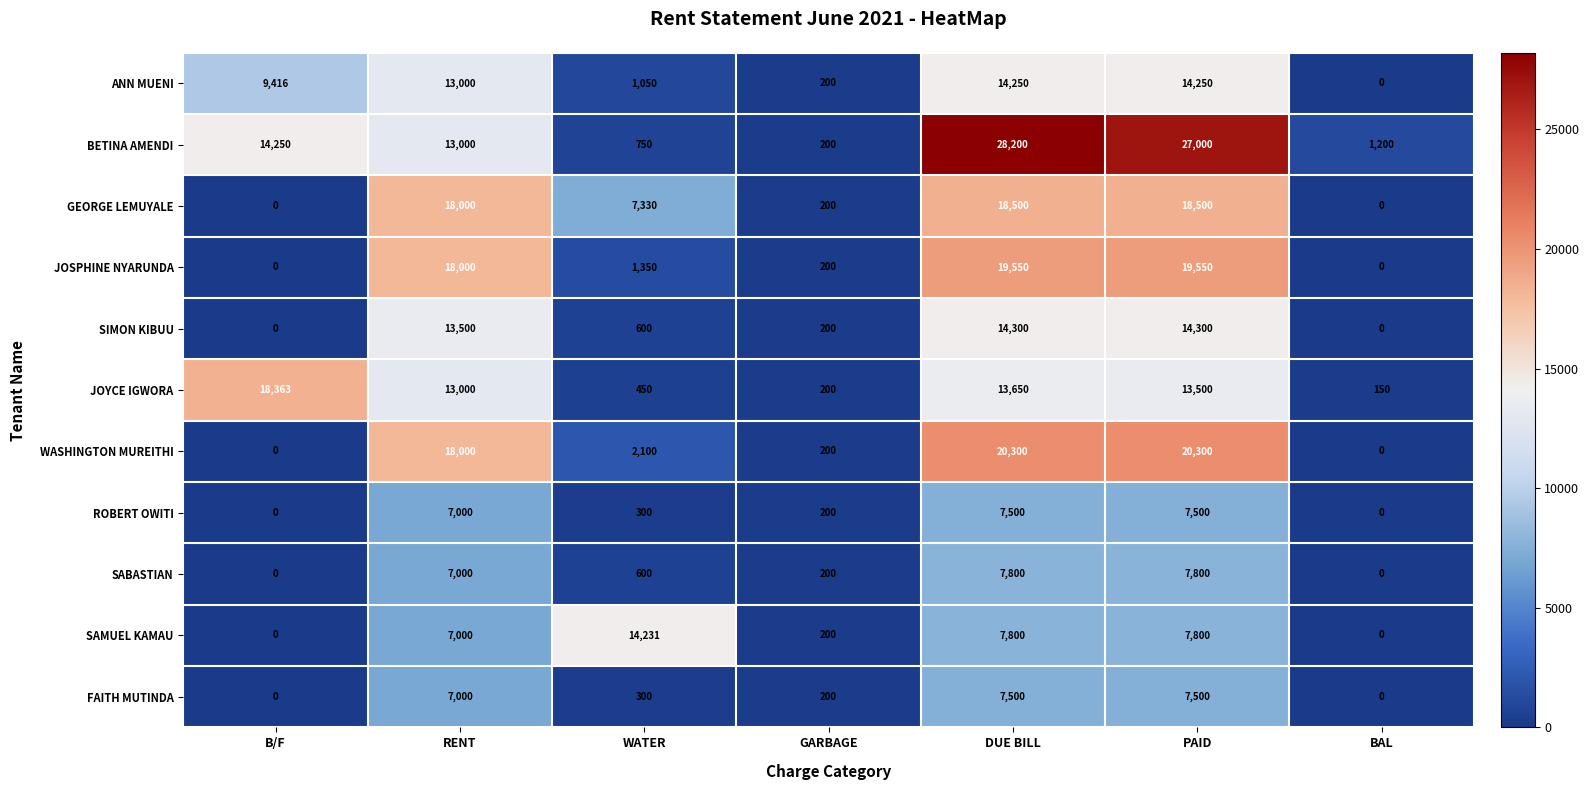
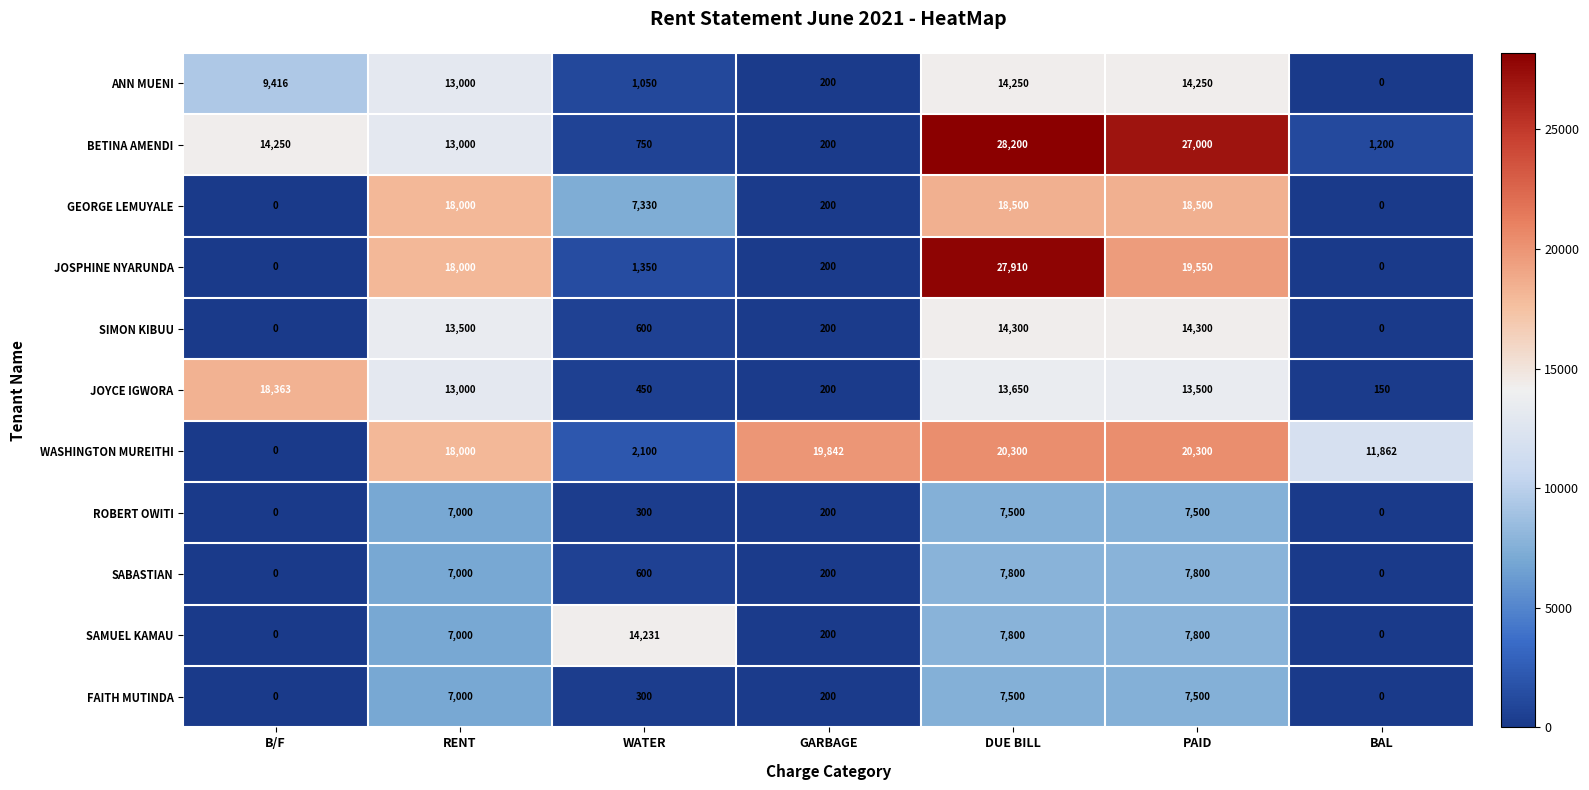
  {
    "ANN MUENI": {
      "B/F": "9,416",
      "RENT": "13,000",
      "WATER": "1,050",
      "GARBAGE": "200",
      "DUE BILL": "14,250",
      "PAID": "14,250",
      "BAL": "0"
    },
    "BETINA AMENDI": {
      "B/F": "14,250",
      "RENT": "13,000",
      "WATER": "750",
      "GARBAGE": "200",
      "DUE BILL": "28,200",
      "PAID": "27,000",
      "BAL": "1,200"
    },
    "GEORGE LEMUYALE": {
      "B/F": "0",
      "RENT": "18,000",
      "WATER": "7,330",
      "GARBAGE": "200",
      "DUE BILL": "18,500",
      "PAID": "18,500",
      "BAL": "0"
    },
    "JOSPHINE NYARUNDA": {
      "B/F": "0",
      "RENT": "18,000",
      "WATER": "1,350",
      "GARBAGE": "200",
-     "DUE BILL": "19,550",
+     "DUE BILL": "27,910",
      "PAID": "19,550",
      "BAL": "0"
    },
    "SIMON KIBUU": {
      "B/F": "0",
      "RENT": "13,500",
      "WATER": "600",
      "GARBAGE": "200",
      "DUE BILL": "14,300",
      "PAID": "14,300",
      "BAL": "0"
    },
    "JOYCE IGWORA": {
      "B/F": "18,363",
      "RENT": "13,000",
      "WATER": "450",
      "GARBAGE": "200",
      "DUE BILL": "13,650",
      "PAID": "13,500",
      "BAL": "150"
    },
    "WASHINGTON MUREITHI": {
      "B/F": "0",
      "RENT": "18,000",
      "WATER": "2,100",
-     "GARBAGE": "200",
+     "GARBAGE": "19,842",
      "DUE BILL": "20,300",
      "PAID": "20,300",
-     "BAL": "0"
+     "BAL": "11,862"
    },
    "ROBERT OWITI": {
      "B/F": "0",
      "RENT": "7,000",
      "WATER": "300",
      "GARBAGE": "200",
      "DUE BILL": "7,500",
      "PAID": "7,500",
      "BAL": "0"
    },
    "SABASTIAN": {
      "B/F": "0",
      "RENT": "7,000",
      "WATER": "600",
      "GARBAGE": "200",
      "DUE BILL": "7,800",
      "PAID": "7,800",
      "BAL": "0"
    },
    "SAMUEL KAMAU": {
      "B/F": "0",
      "RENT": "7,000",
      "WATER": "14,231",
      "GARBAGE": "200",
      "DUE BILL": "7,800",
      "PAID": "7,800",
      "BAL": "0"
    },
    "FAITH MUTINDA": {
      "B/F": "0",
      "RENT": "7,000",
      "WATER": "300",
      "GARBAGE": "200",
      "DUE BILL": "7,500",
      "PAID": "7,500",
      "BAL": "0"
    }
  }
